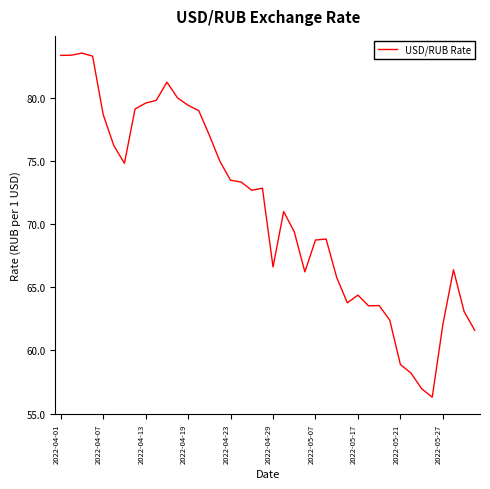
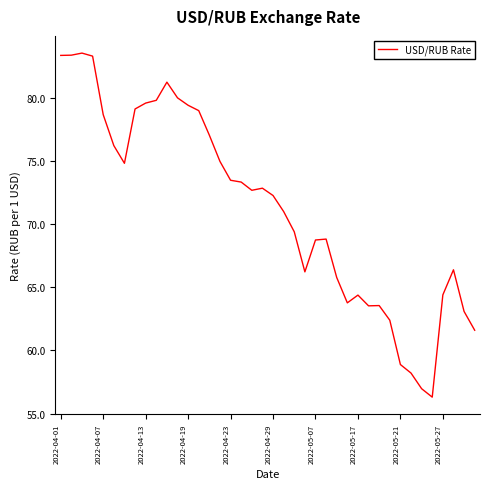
  {
    "2022-04-01": 83.4,
    "2022-04-07": 78.7,
    "2022-04-13": 79.6,
    "2022-04-19": 79.5,
    "2022-04-23": 73.5,
-   "2022-04-29": 66.6,
+   "2022-04-29": 72.3,
    "2022-05-07": 68.8,
    "2022-05-17": 64.4,
    "2022-05-21": 58.9,
-   "2022-05-27": 62.0
+   "2022-05-27": 64.4
  }
